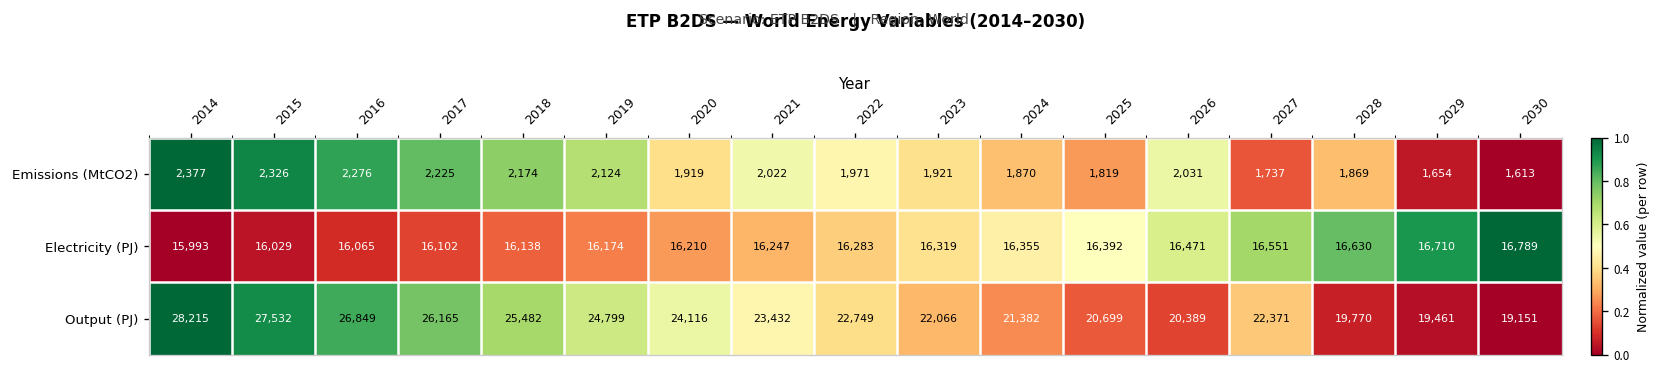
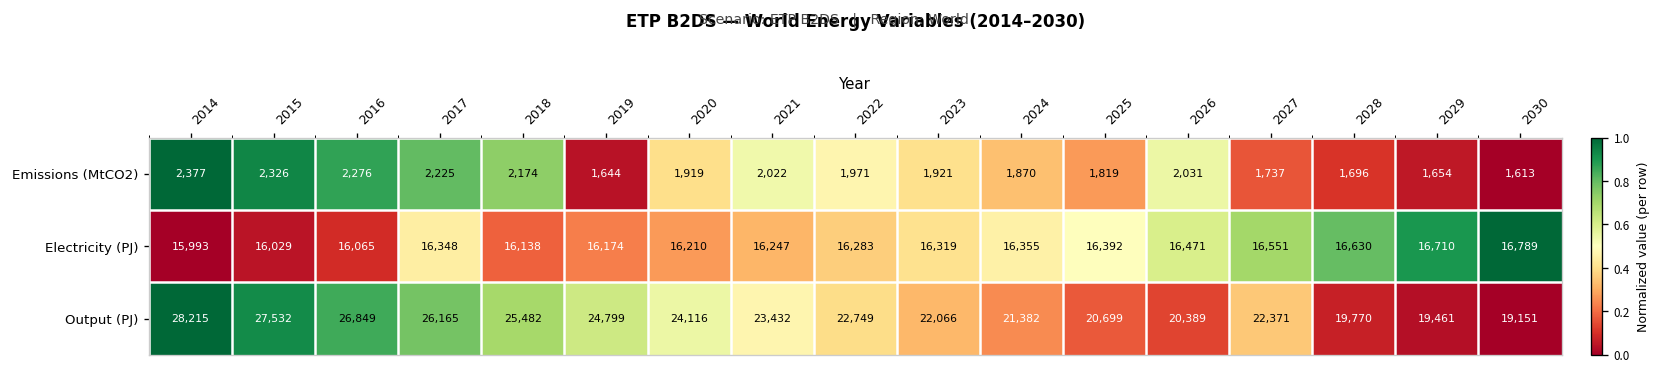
  {
    "Emissions (MtCO2)": {
      "2014": "2,377",
      "2015": "2,326",
      "2016": "2,276",
      "2017": "2,225",
      "2018": "2,174",
-     "2019": "2,124",
+     "2019": "1,644",
      "2020": "1,919",
      "2021": "2,022",
      "2022": "1,971",
      "2023": "1,921",
      "2024": "1,870",
      "2025": "1,819",
      "2026": "2,031",
      "2027": "1,737",
-     "2028": "1,869",
+     "2028": "1,696",
      "2029": "1,654",
      "2030": "1,613"
    },
    "Electricity (PJ)": {
      "2014": "15,993",
      "2015": "16,029",
      "2016": "16,065",
-     "2017": "16,102",
+     "2017": "16,348",
      "2018": "16,138",
      "2019": "16,174",
      "2020": "16,210",
      "2021": "16,247",
      "2022": "16,283",
      "2023": "16,319",
      "2024": "16,355",
      "2025": "16,392",
      "2026": "16,471",
      "2027": "16,551",
      "2028": "16,630",
      "2029": "16,710",
      "2030": "16,789"
    },
    "Output (PJ)": {
      "2014": "28,215",
      "2015": "27,532",
      "2016": "26,849",
      "2017": "26,165",
      "2018": "25,482",
      "2019": "24,799",
      "2020": "24,116",
      "2021": "23,432",
      "2022": "22,749",
      "2023": "22,066",
      "2024": "21,382",
      "2025": "20,699",
      "2026": "20,389",
      "2027": "22,371",
      "2028": "19,770",
      "2029": "19,461",
      "2030": "19,151"
    }
  }
